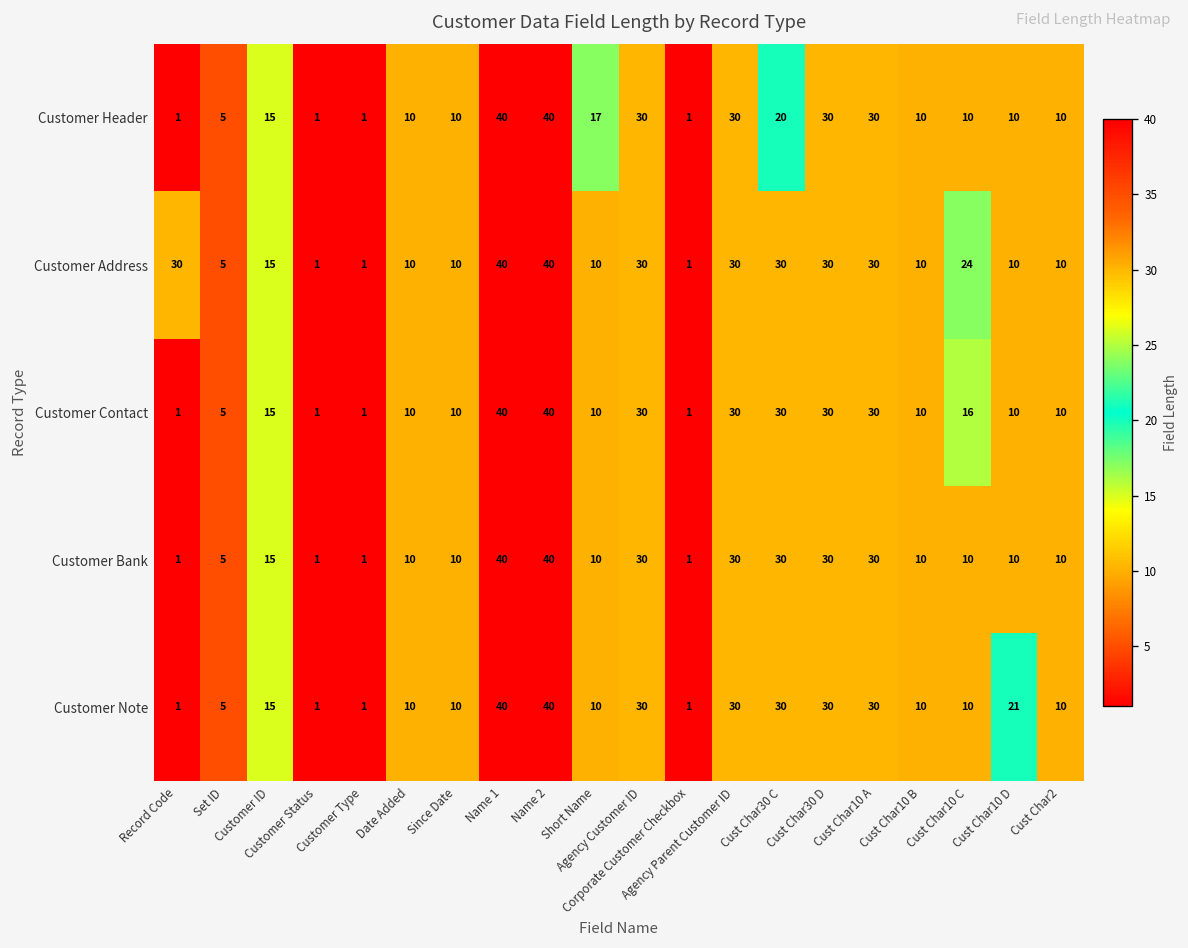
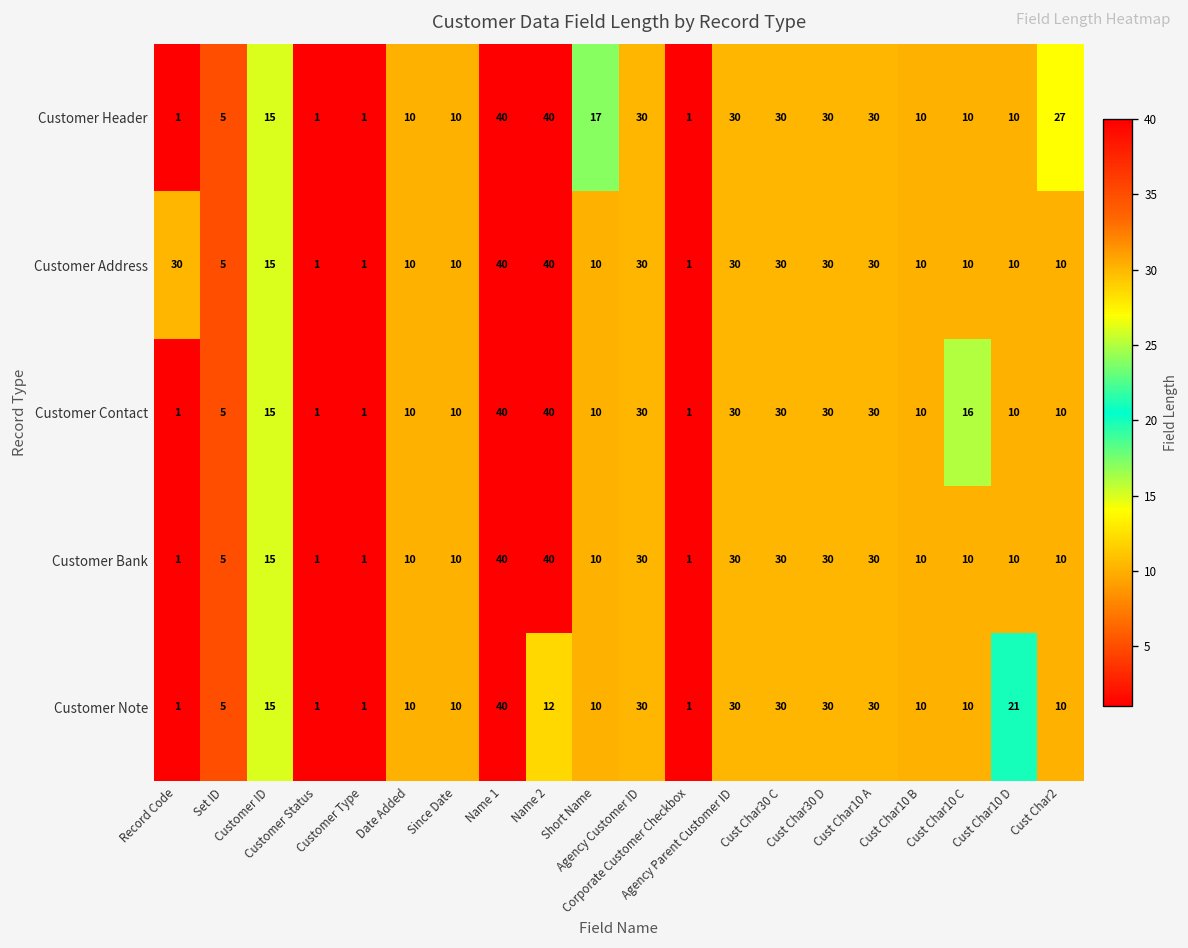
  {
    "Customer Header": {
      "Record Code": 1,
      "Set ID": 5,
      "Customer ID": 15,
      "Customer Status": 1,
      "Customer Type": 1,
      "Date Added": 10,
      "Since Date": 10,
      "Name 1": 40,
      "Name 2": 40,
      "Short Name": 17,
      "Agency Customer ID": 30,
      "Corporate Customer Checkbox": 1,
      "Agency Parent Customer ID": 30,
-     "Cust Char30 C": 20,
+     "Cust Char30 C": 30,
      "Cust Char30 D": 30,
      "Cust Char10 A": 30,
      "Cust Char10 B": 10,
      "Cust Char10 C": 10,
      "Cust Char10 D": 10,
-     "Cust Char2": 10
+     "Cust Char2": 27
    },
    "Customer Address": {
      "Record Code": 30,
      "Set ID": 5,
      "Customer ID": 15,
      "Customer Status": 1,
      "Customer Type": 1,
      "Date Added": 10,
      "Since Date": 10,
      "Name 1": 40,
      "Name 2": 40,
      "Short Name": 10,
      "Agency Customer ID": 30,
      "Corporate Customer Checkbox": 1,
      "Agency Parent Customer ID": 30,
      "Cust Char30 C": 30,
      "Cust Char30 D": 30,
      "Cust Char10 A": 30,
      "Cust Char10 B": 10,
-     "Cust Char10 C": 24,
+     "Cust Char10 C": 10,
      "Cust Char10 D": 10,
      "Cust Char2": 10
    },
    "Customer Contact": {
      "Record Code": 1,
      "Set ID": 5,
      "Customer ID": 15,
      "Customer Status": 1,
      "Customer Type": 1,
      "Date Added": 10,
      "Since Date": 10,
      "Name 1": 40,
      "Name 2": 40,
      "Short Name": 10,
      "Agency Customer ID": 30,
      "Corporate Customer Checkbox": 1,
      "Agency Parent Customer ID": 30,
      "Cust Char30 C": 30,
      "Cust Char30 D": 30,
      "Cust Char10 A": 30,
      "Cust Char10 B": 10,
      "Cust Char10 C": 16,
      "Cust Char10 D": 10,
      "Cust Char2": 10
    },
    "Customer Bank": {
      "Record Code": 1,
      "Set ID": 5,
      "Customer ID": 15,
      "Customer Status": 1,
      "Customer Type": 1,
      "Date Added": 10,
      "Since Date": 10,
      "Name 1": 40,
      "Name 2": 40,
      "Short Name": 10,
      "Agency Customer ID": 30,
      "Corporate Customer Checkbox": 1,
      "Agency Parent Customer ID": 30,
      "Cust Char30 C": 30,
      "Cust Char30 D": 30,
      "Cust Char10 A": 30,
      "Cust Char10 B": 10,
      "Cust Char10 C": 10,
      "Cust Char10 D": 10,
      "Cust Char2": 10
    },
    "Customer Note": {
      "Record Code": 1,
      "Set ID": 5,
      "Customer ID": 15,
      "Customer Status": 1,
      "Customer Type": 1,
      "Date Added": 10,
      "Since Date": 10,
      "Name 1": 40,
-     "Name 2": 40,
+     "Name 2": 12,
      "Short Name": 10,
      "Agency Customer ID": 30,
      "Corporate Customer Checkbox": 1,
      "Agency Parent Customer ID": 30,
      "Cust Char30 C": 30,
      "Cust Char30 D": 30,
      "Cust Char10 A": 30,
      "Cust Char10 B": 10,
      "Cust Char10 C": 10,
      "Cust Char10 D": 21,
      "Cust Char2": 10
    }
  }
